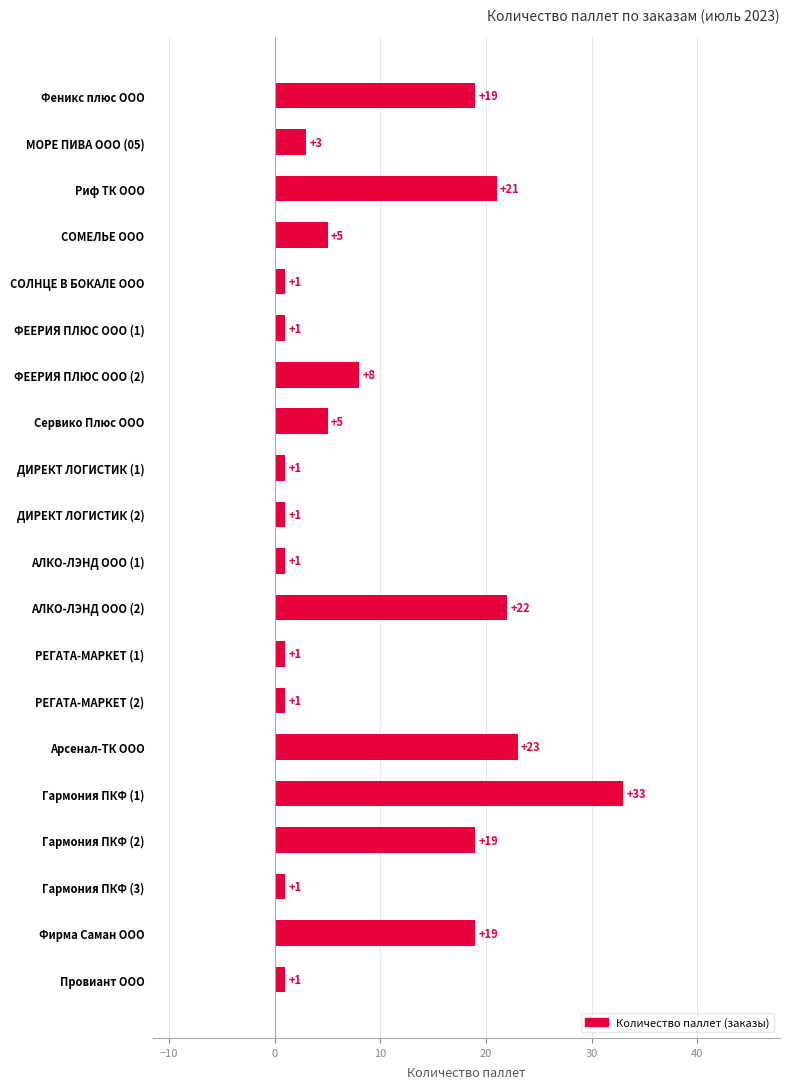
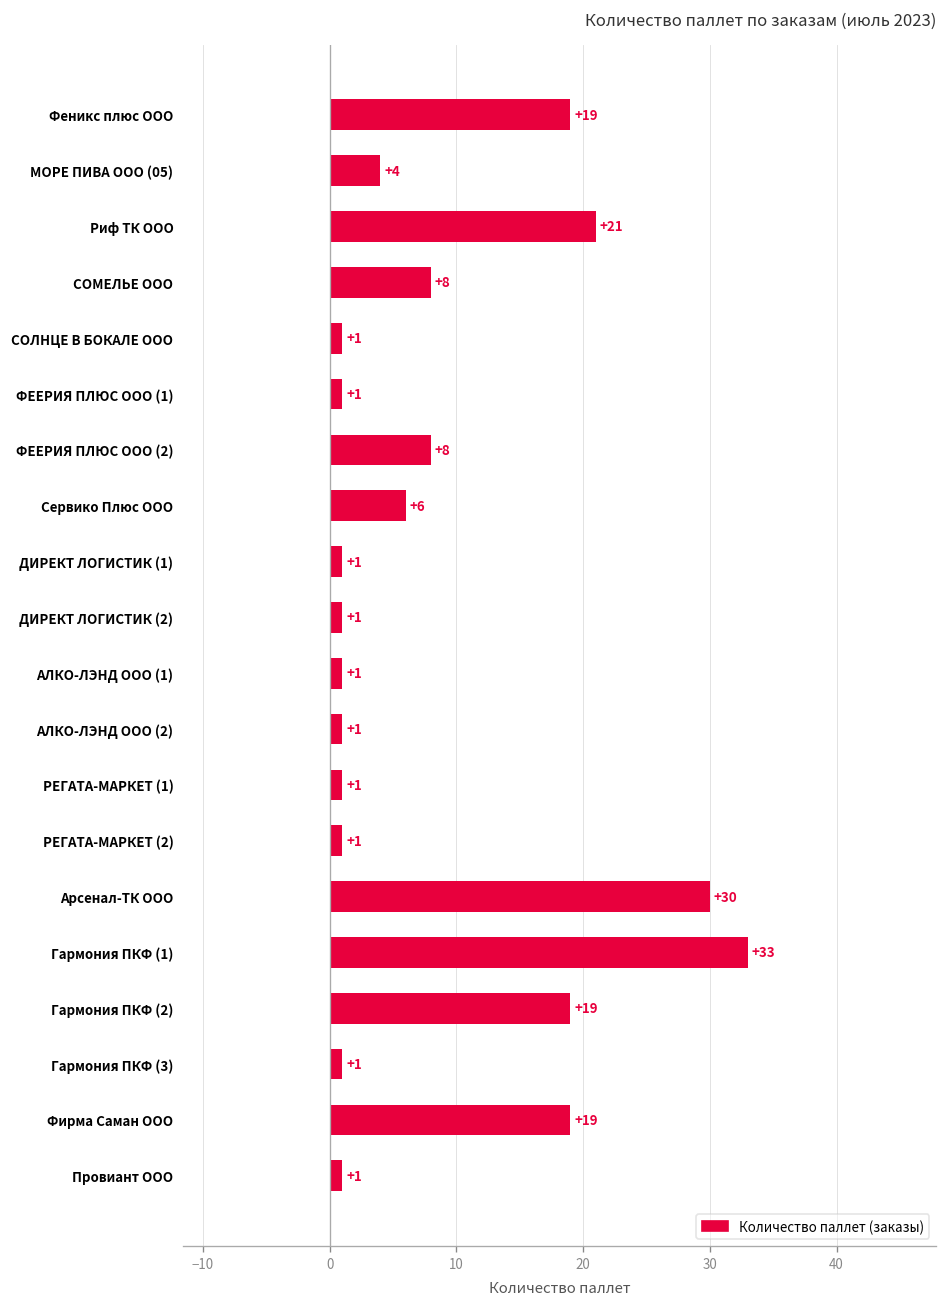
  {
    "Феникс плюс ООО": "+19",
-   "МОРЕ ПИВА ООО (05)": "+3",
+   "МОРЕ ПИВА ООО (05)": "+4",
    "Риф ТК ООО": "+21",
-   "СОМЕЛЬЕ ООО": "+5",
+   "СОМЕЛЬЕ ООО": "+8",
    "СОЛНЦЕ В БОКАЛЕ ООО": "+1",
    "ФЕЕРИЯ ПЛЮС ООО (1)": "+1",
    "ФЕЕРИЯ ПЛЮС ООО (2)": "+8",
-   "Сервико Плюс ООО": "+5",
+   "Сервико Плюс ООО": "+6",
    "ДИРЕКТ ЛОГИСТИК (1)": "+1",
    "ДИРЕКТ ЛОГИСТИК (2)": "+1",
    "АЛКО-ЛЭНД ООО (1)": "+1",
-   "АЛКО-ЛЭНД ООО (2)": "+22",
+   "АЛКО-ЛЭНД ООО (2)": "+1",
    "РЕГАТА-МАРКЕТ (1)": "+1",
    "РЕГАТА-МАРКЕТ (2)": "+1",
-   "Арсенал-ТК ООО": "+23",
+   "Арсенал-ТК ООО": "+30",
    "Гармония ПКФ (1)": "+33",
    "Гармония ПКФ (2)": "+19",
    "Гармония ПКФ (3)": "+1",
    "Фирма Саман ООО": "+19",
    "Провиант ООО": "+1"
  }
